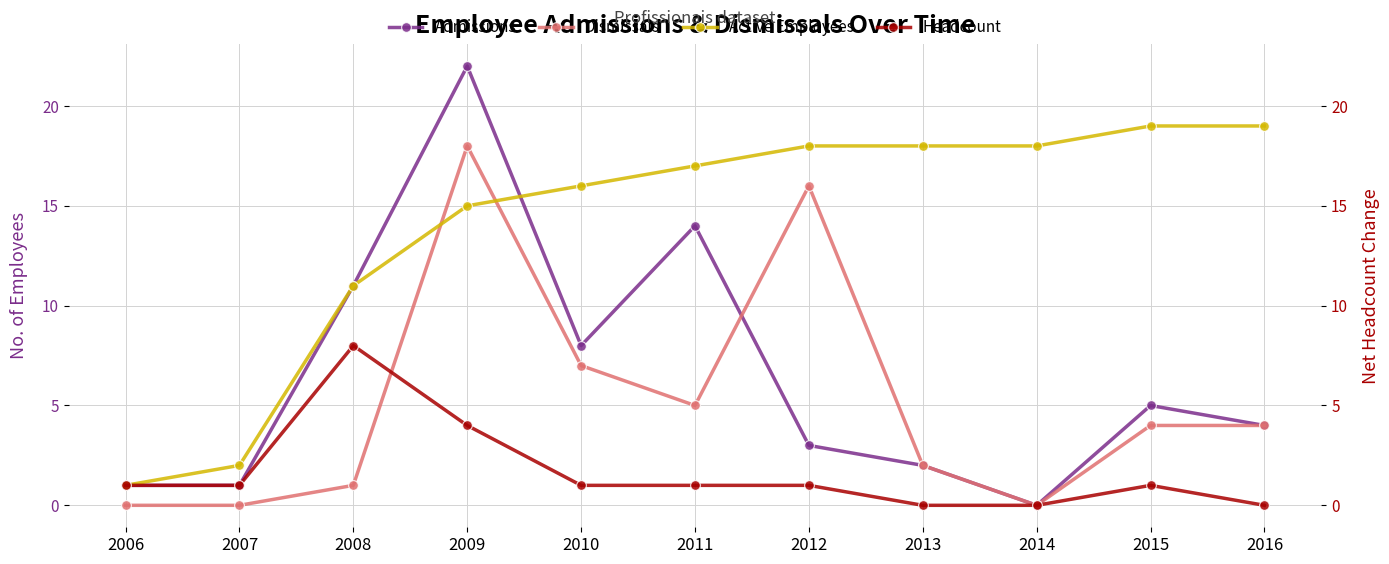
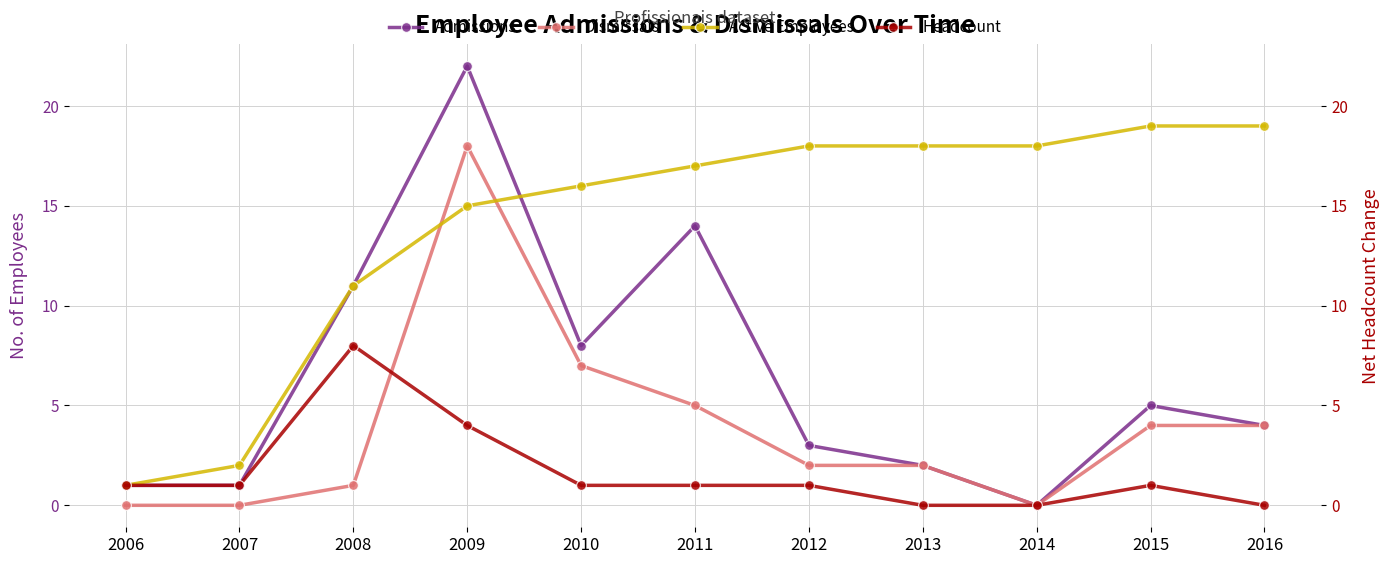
  {
    "Admissions": {
      "2009": 22,
      "2010": 8,
      "2011": 14,
      "2012": 3,
      "2015": 5
    },
    "Dismissals": {
      "2006": 0,
      "2007": 0,
      "2008": 1,
      "2009": 18,
      "2010": 7,
      "2011": 5,
-     "2012": 16,
+     "2012": 2,
      "2015": 4
    },
    "Active Employees": {
      "2007": 2,
      "2009": 15,
      "2010": 16,
      "2011": 17,
      "2012": 18,
      "2013": 18,
      "2014": 18,
      "2015": 19,
      "2016": 19
    },
    "Headcount": {
      "2008": 8,
      "2009": 4,
      "2010": 1,
      "2011": 1,
      "2012": 1,
      "2013": 0,
      "2015": 1,
      "2016": 0
    }
  }
